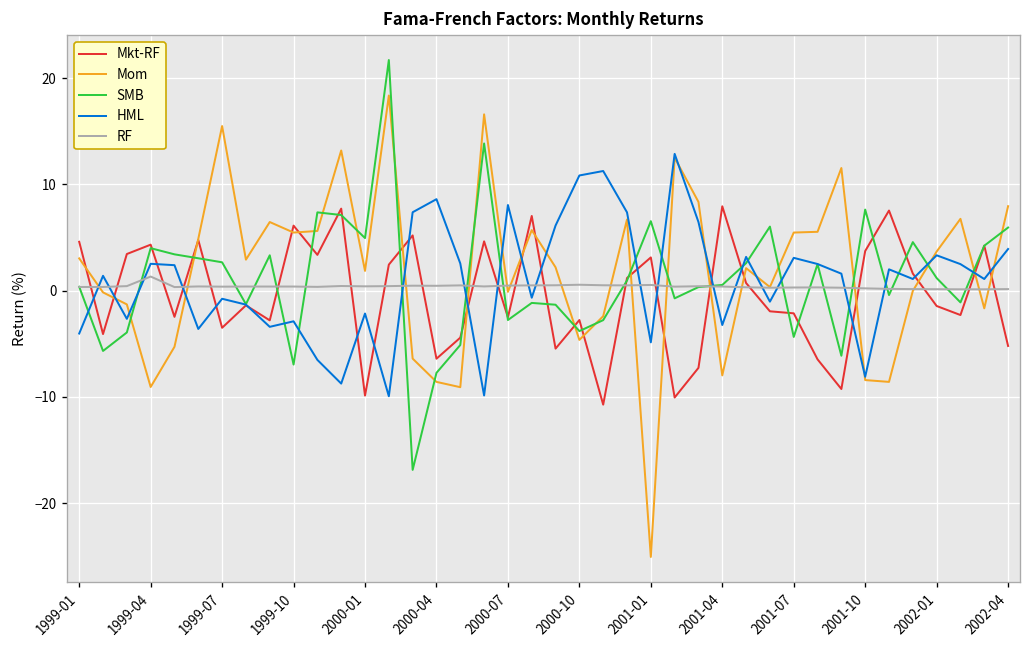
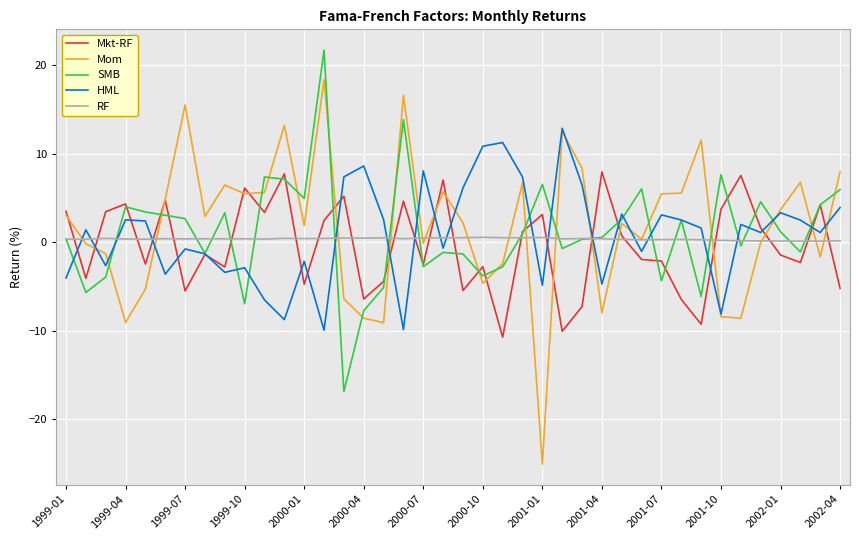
  {
    "Mkt-RF": {
-     "1999-01": 5,
+     "1999-01": 4,
      "1999-04": 4,
-     "1999-07": -3,
+     "1999-07": -6,
      "1999-10": 6,
-     "2000-01": -10,
+     "2000-01": -5,
      "2000-04": -6,
      "2000-10": -3,
      "2001-01": 3,
      "2001-04": 8,
      "2001-07": -2,
      "2001-10": 4,
      "2002-01": -1,
      "2002-04": -5
    },
    "Mom": {
      "1999-01": 3,
      "1999-04": -9,
      "1999-07": 15,
      "1999-10": 5,
      "2000-01": 2,
      "2000-04": -9,
      "2000-07": 0,
      "2000-10": -5,
      "2001-01": -25,
      "2001-04": -8,
      "2001-07": 5,
      "2001-10": -8,
      "2002-01": 4,
      "2002-04": 8
    },
    "SMB": {
      "1999-04": 4,
      "1999-07": 3,
      "1999-10": -7,
      "2000-01": 5,
      "2000-04": -8,
      "2000-10": -4,
      "2001-01": 7,
      "2001-07": -4,
      "2001-10": 8,
      "2002-01": 1,
      "2002-04": 6
    },
    "HML": {
      "1999-01": -4,
      "1999-04": 3,
      "1999-07": -1,
      "1999-10": -3,
      "2000-01": -2,
      "2000-04": 9,
      "2000-07": 8,
      "2000-10": 11,
      "2001-01": -5,
-     "2001-04": -3,
+     "2001-04": -5,
      "2001-07": 3,
      "2001-10": -8,
      "2002-01": 3,
      "2002-04": 4
    },
    "RF": {
-     "1999-04": 1,
+     "1999-04": 0,
      "1999-07": 0,
      "1999-10": 0,
      "2000-01": 0,
      "2000-04": 0,
      "2000-07": 0,
      "2000-10": 1,
      "2001-01": 1,
      "2001-07": 0,
      "2001-10": 0,
      "2002-01": 0,
      "2002-04": 0
    }
  }
